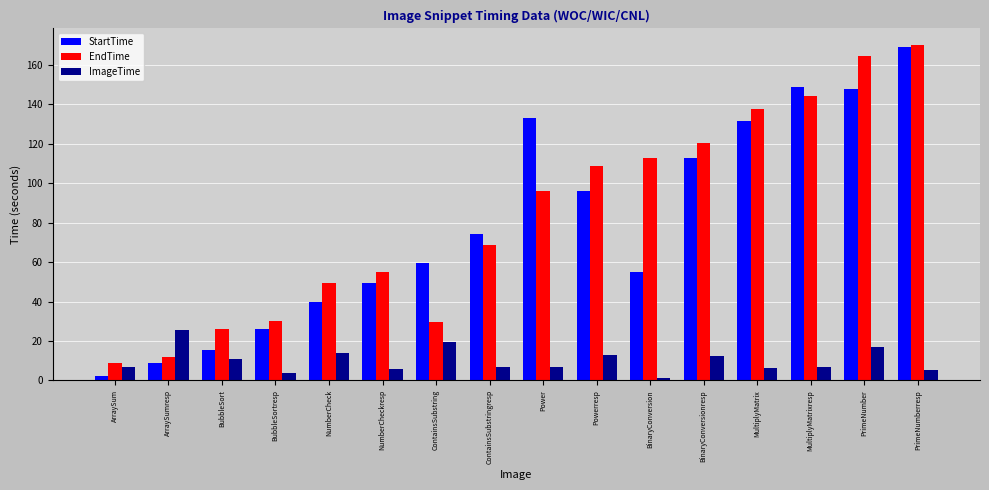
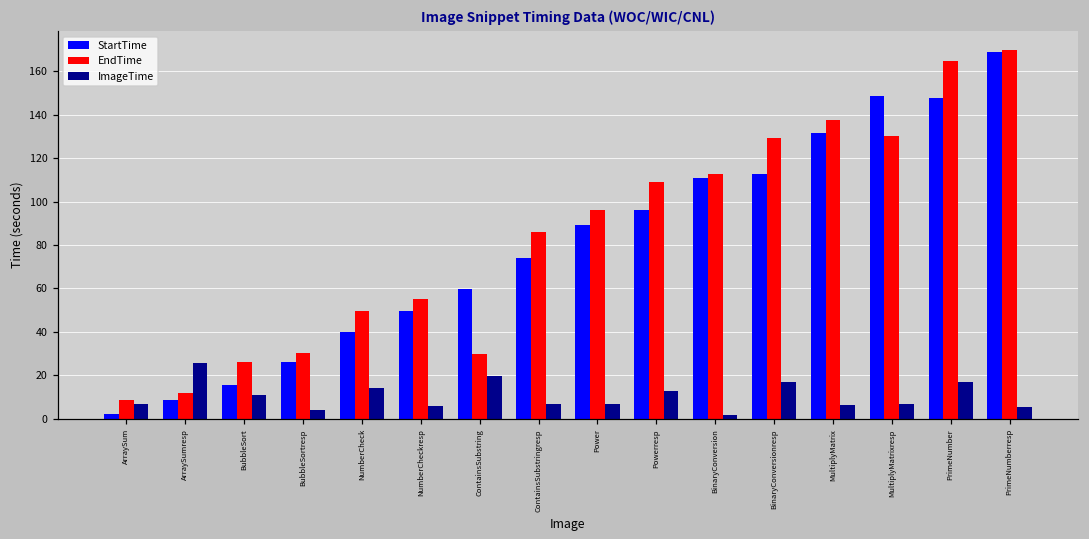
  {
    "StartTime": {
      "ArraySum": 2,
      "ArraySumresp": 9,
      "BubbleSort": 15,
      "BubbleSortresp": 26,
      "NumberCheck": 40,
      "NumberCheckresp": 49,
      "ContainsSubstring": 60,
      "ContainsSubstringresp": 74,
-     "Power": 133,
+     "Power": 89,
      "Powerresp": 96,
-     "BinaryConversion": 55,
+     "BinaryConversion": 111,
      "BinaryConversionresp": 113,
      "MultiplyMatrix": 131,
      "MultiplyMatrixresp": 149,
      "PrimeNumber": 148,
      "PrimeNumberresp": 169
    },
    "EndTime": {
      "ArraySum": 9,
      "ArraySumresp": 12,
      "BubbleSort": 26,
      "BubbleSortresp": 30,
      "NumberCheck": 49,
      "NumberCheckresp": 55,
      "ContainsSubstring": 30,
-     "ContainsSubstringresp": 68,
+     "ContainsSubstringresp": 86,
      "Power": 96,
      "Powerresp": 109,
      "BinaryConversion": 113,
-     "BinaryConversionresp": 120,
+     "BinaryConversionresp": 129,
      "MultiplyMatrix": 138,
-     "MultiplyMatrixresp": 144,
+     "MultiplyMatrixresp": 130,
      "PrimeNumber": 165,
      "PrimeNumberresp": 170
    },
    "ImageTime": {
      "ArraySum": 7,
      "ArraySumresp": 26,
      "BubbleSort": 11,
      "BubbleSortresp": 4,
      "NumberCheck": 14,
      "NumberCheckresp": 6,
      "ContainsSubstring": 20,
      "ContainsSubstringresp": 7,
      "Power": 7,
      "Powerresp": 13,
      "BinaryConversion": 1,
-     "BinaryConversionresp": 12,
+     "BinaryConversionresp": 17,
      "MultiplyMatrix": 6,
      "MultiplyMatrixresp": 7,
      "PrimeNumber": 17,
      "PrimeNumberresp": 5
    }
  }
